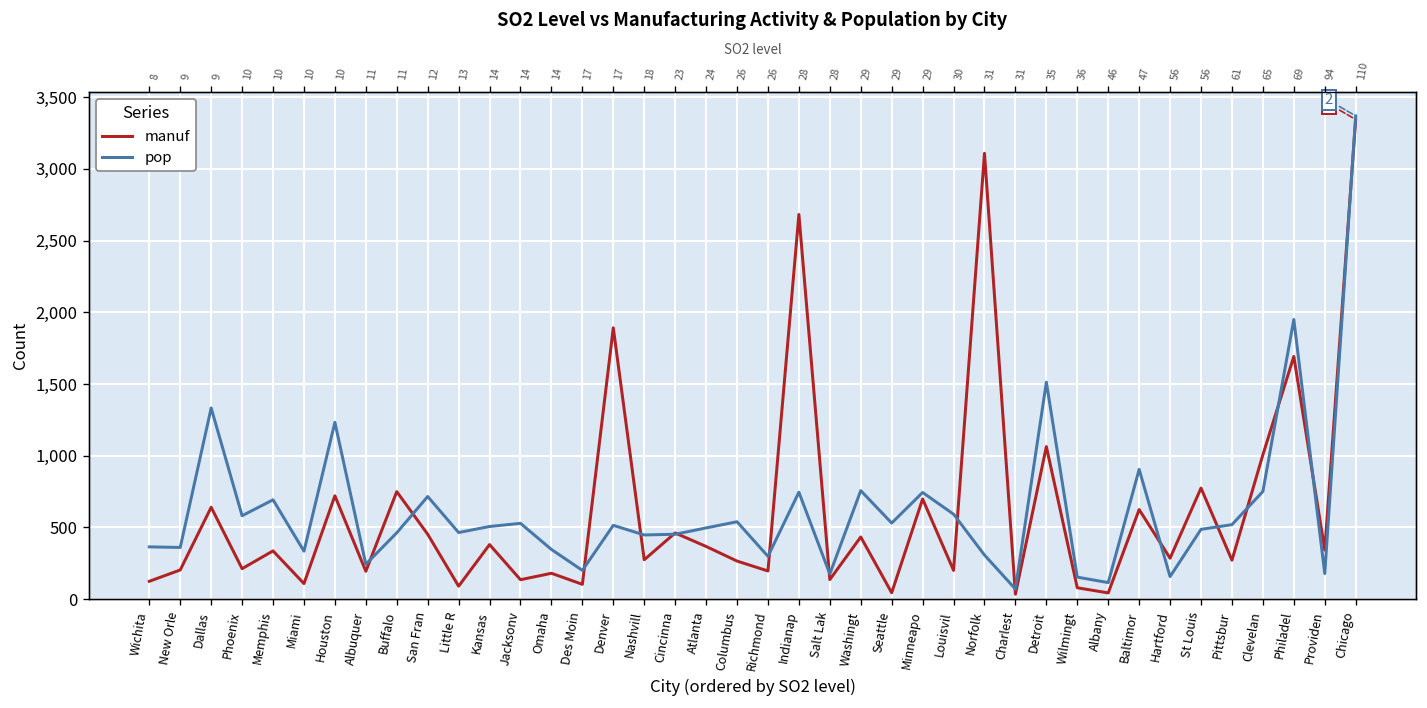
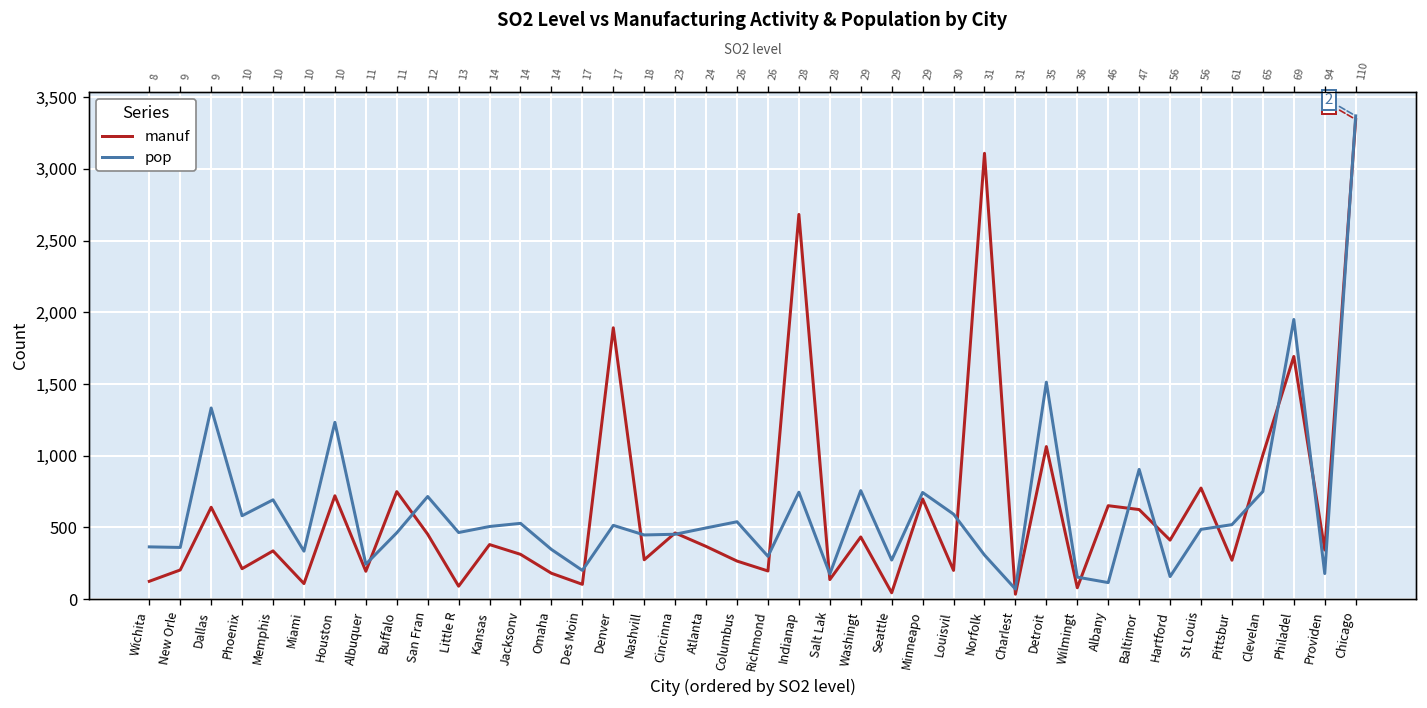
  {
    "manuf": {
      "Wichita": "130",
      "New Orle": "200",
      "Dallas": "640",
      "Phoenix": "210",
      "Memphis": "340",
      "Miami": "110",
      "Houston": "720",
      "Albuquer": "200",
      "Buffalo": "750",
      "San Fran": "450",
      "Little R": "90",
      "Kansas": "380",
-     "Jacksonv": "140",
+     "Jacksonv": "310",
      "Omaha": "180",
      "Des Moin": "100",
      "Denver": "1,890",
      "Nashvill": "280",
      "Atlanta": "370",
      "Columbus": "270",
      "Richmond": "200",
      "Indianap": "2,680",
      "Salt Lak": "140",
      "Washingt": "430",
      "Seattle": "50",
      "Minneapo": "700",
      "Louisvil": "200",
      "Norfolk": "3,110",
      "Charlest": "40",
      "Detroit": "1,060",
      "Wilmingt": "80",
-     "Albany": "40",
+     "Albany": "650",
      "Baltimor": "630",
-     "Hartford": "290",
+     "Hartford": "410",
      "St Louis": "780",
      "Pittsbur": "270",
      "Clevelan": "1,010",
      "Philadel": "1,690",
      "Providen": "340"
    },
    "pop": {
      "Wichita": "370",
      "New Orle": "360",
      "Dallas": "1,330",
      "Phoenix": "580",
      "Memphis": "690",
      "Miami": "340",
      "Houston": "1,230",
      "Albuquer": "240",
      "Buffalo": "460",
      "San Fran": "720",
      "Little R": "470",
      "Kansas": "510",
      "Jacksonv": "530",
      "Omaha": "350",
      "Des Moin": "200",
      "Denver": "520",
      "Nashvill": "450",
      "Atlanta": "500",
      "Columbus": "540",
      "Richmond": "300",
      "Indianap": "750",
      "Salt Lak": "180",
      "Washingt": "760",
-     "Seattle": "530",
+     "Seattle": "270",
      "Minneapo": "740",
      "Louisvil": "590",
      "Norfolk": "310",
      "Charlest": "70",
      "Detroit": "1,510",
      "Wilmingt": "150",
      "Albany": "120",
      "Baltimor": "910",
      "Hartford": "160",
      "St Louis": "490",
      "Pittsbur": "520",
      "Clevelan": "750",
      "Philadel": "1,950",
      "Providen": "180"
    }
  }
